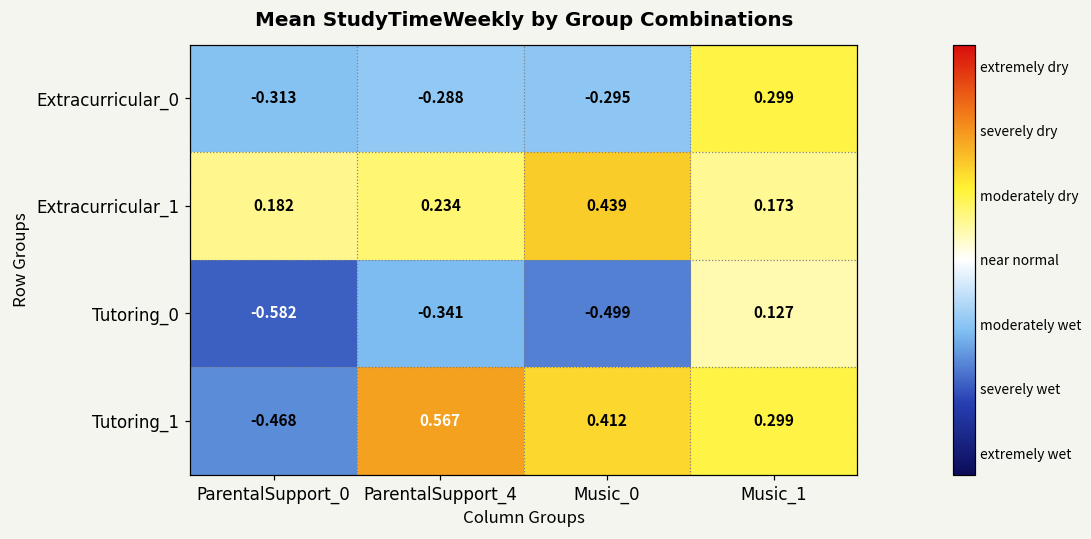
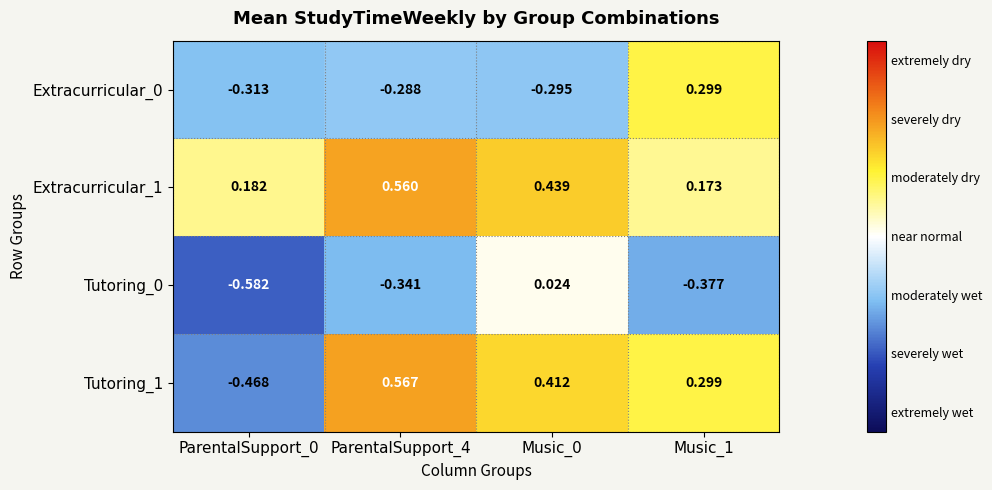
  {
    "Extracurricular_0": {
      "ParentalSupport_0": -0.313,
      "ParentalSupport_4": -0.288,
      "Music_0": -0.295,
      "Music_1": 0.299
    },
    "Extracurricular_1": {
      "ParentalSupport_0": 0.182,
-     "ParentalSupport_4": 0.234,
+     "ParentalSupport_4": 0.560,
      "Music_0": 0.439,
      "Music_1": 0.173
    },
    "Tutoring_0": {
      "ParentalSupport_0": -0.582,
      "ParentalSupport_4": -0.341,
-     "Music_0": -0.499,
-     "Music_1": 0.127
+     "Music_0": 0.024,
+     "Music_1": -0.377
    },
    "Tutoring_1": {
      "ParentalSupport_0": -0.468,
      "ParentalSupport_4": 0.567,
      "Music_0": 0.412,
      "Music_1": 0.299
    }
  }
